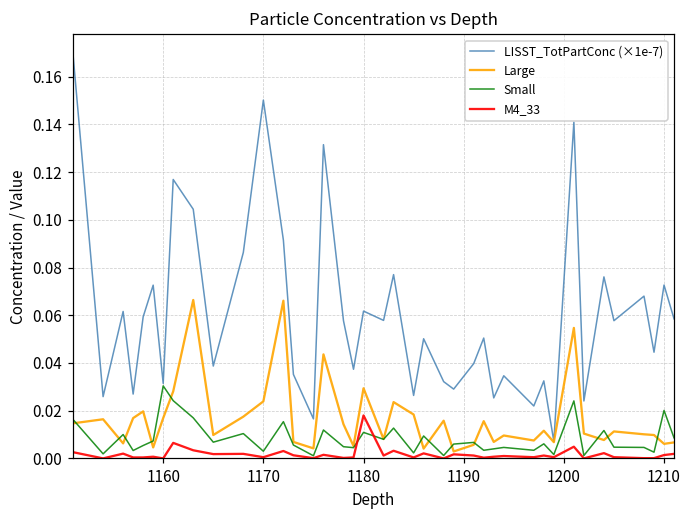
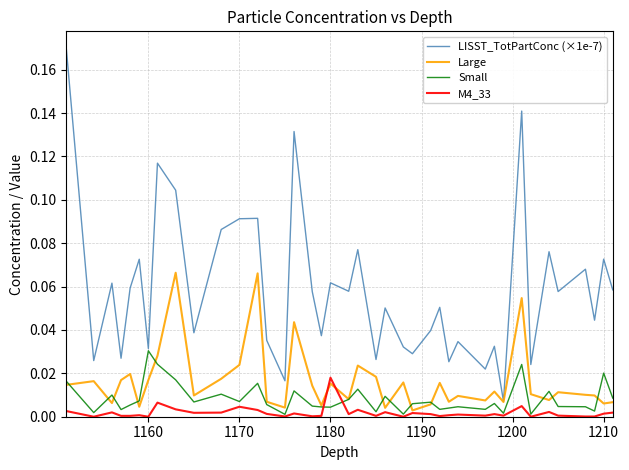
  {
    "LISST_TotPartConc (×1e-7)": {
-     "1170": 0.150,
+     "1170": 0.091,
      "1180": 0.062,
      "1210": 0.073
    },
    "Large": {
      "1160": 0.017,
      "1170": 0.024,
-     "1180": 0.029,
+     "1180": 0.015,
      "1210": 0.006
    },
    "Small": {
-     "1170": 0.003,
-     "1180": 0.011,
+     "1170": 0.007,
+     "1180": 0.004,
      "1210": 0.020
    },
    "M4_33": {
      "1160": 0.000,
-     "1170": 0.001,
+     "1170": 0.005,
      "1180": 0.018,
      "1210": 0.001
    }
  }
